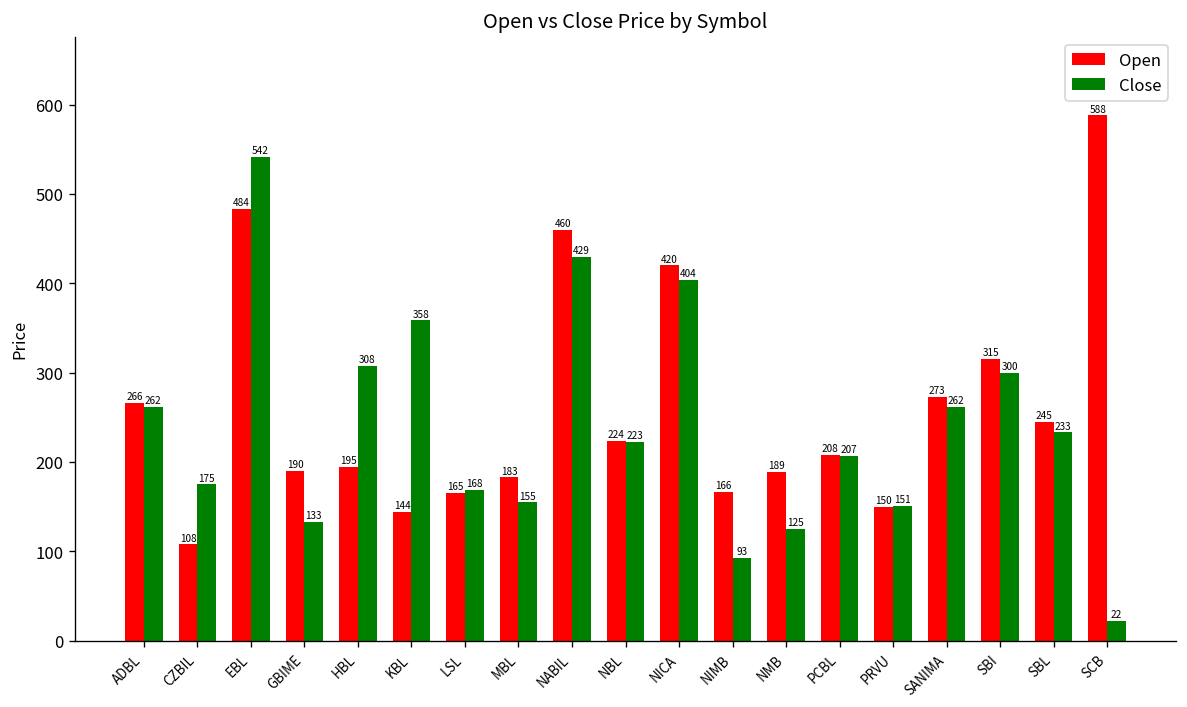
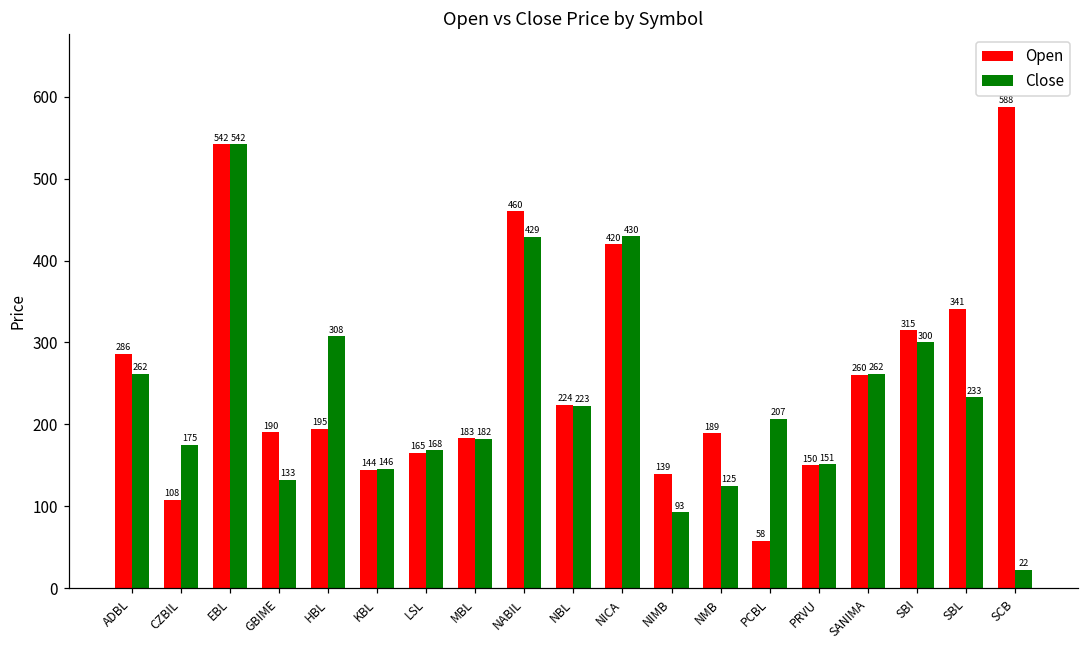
  {
    "Open": {
-     "ADBL": 266,
+     "ADBL": 286,
      "CZBIL": 108,
-     "EBL": 484,
+     "EBL": 542,
      "GBIME": 190,
      "HBL": 195,
      "KBL": 144,
      "LSL": 165,
      "MBL": 183,
      "NABIL": 460,
      "NBL": 224,
      "NICA": 420,
-     "NIMB": 166,
+     "NIMB": 139,
      "NMB": 189,
-     "PCBL": 208,
+     "PCBL": 58,
      "PRVU": 150,
-     "SANIMA": 273,
+     "SANIMA": 260,
      "SBI": 315,
-     "SBL": 245,
+     "SBL": 341,
      "SCB": 588
    },
    "Close": {
      "ADBL": 262,
      "CZBIL": 175,
      "EBL": 542,
      "GBIME": 133,
      "HBL": 308,
-     "KBL": 358,
+     "KBL": 146,
      "LSL": 168,
-     "MBL": 155,
+     "MBL": 182,
      "NABIL": 429,
      "NBL": 223,
-     "NICA": 404,
+     "NICA": 430,
      "NIMB": 93,
      "NMB": 125,
      "PCBL": 207,
      "PRVU": 151,
      "SANIMA": 262,
      "SBI": 300,
      "SBL": 233,
      "SCB": 22
    }
  }
